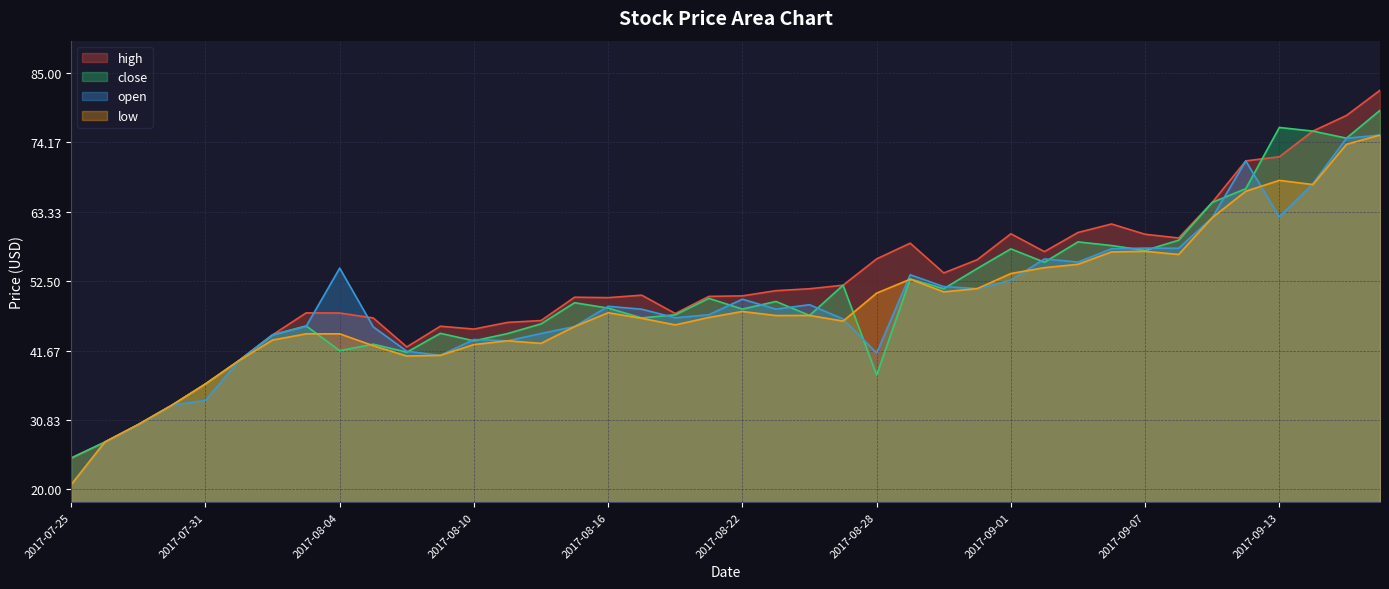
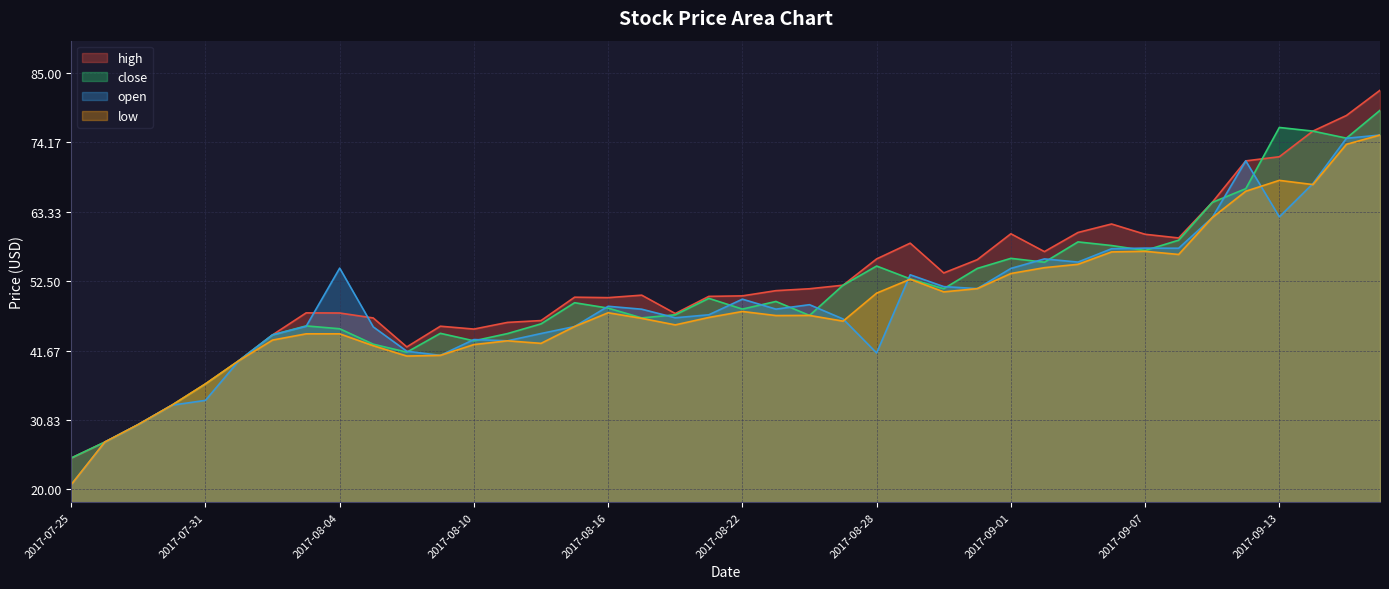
  {
    "close": {
-     "2017-08-04": 42,
-     "2017-08-28": 38,
-     "2017-09-01": 58,
+     "2017-08-04": 45,
+     "2017-08-28": 55,
+     "2017-09-01": 56,
      "2017-09-13": 76
    },
    "open": {
      "2017-07-31": 34,
      "2017-08-04": 55,
      "2017-08-22": 50,
      "2017-08-28": 41,
-     "2017-09-01": 53,
+     "2017-09-01": 54,
      "2017-09-13": 63
    }
  }
